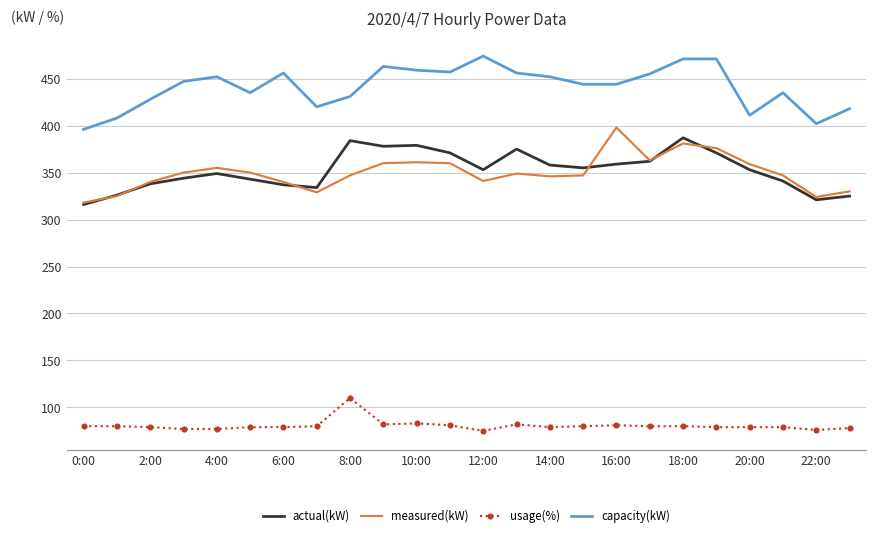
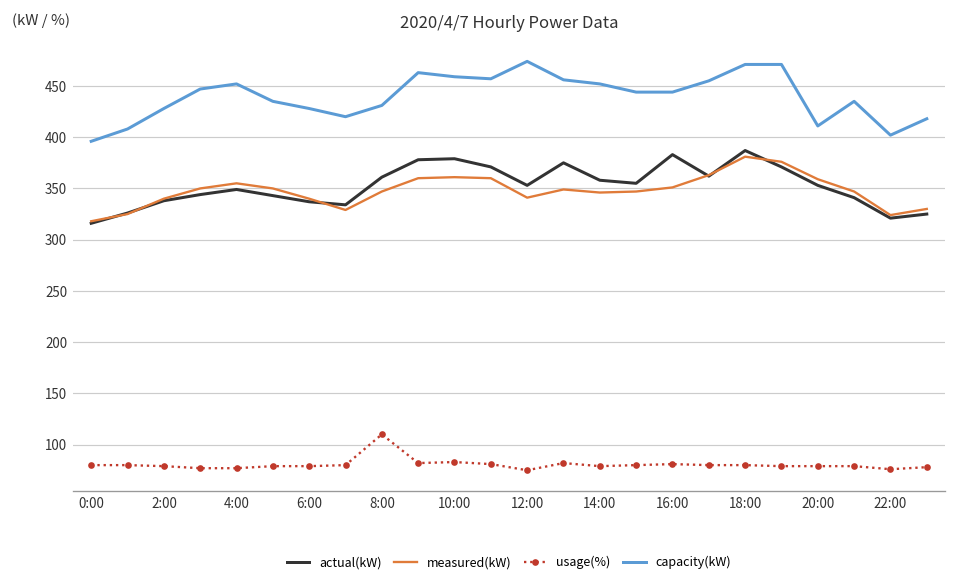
  {
    "actual(kW)": {
      "4:00": 350,
      "6:00": 340,
-     "8:00": 380,
+     "8:00": 360,
      "10:00": 380,
      "12:00": 350,
      "14:00": 360,
-     "16:00": 360,
+     "16:00": 380,
      "18:00": 390,
      "20:00": 350
    },
    "measured(kW)": {
      "4:00": 360,
      "6:00": 340,
      "8:00": 350,
      "10:00": 360,
      "12:00": 340,
      "14:00": 350,
-     "16:00": 400,
+     "16:00": 350,
      "18:00": 380,
      "20:00": 360
    },
    "usage(%)": {
      "0:00": 80,
      "2:00": 80,
      "4:00": 80,
      "6:00": 80,
      "8:00": 110,
      "10:00": 80,
      "12:00": 80,
      "14:00": 80,
      "16:00": 80,
      "18:00": 80,
      "20:00": 80,
      "22:00": 80
    },
    "capacity(kW)": {
      "0:00": 400,
      "2:00": 430,
      "4:00": 450,
-     "6:00": 460,
+     "6:00": 430,
      "8:00": 430,
      "10:00": 460,
      "12:00": 470,
      "14:00": 450,
      "16:00": 440,
      "18:00": 470,
      "20:00": 410,
      "22:00": 400
    }
  }
